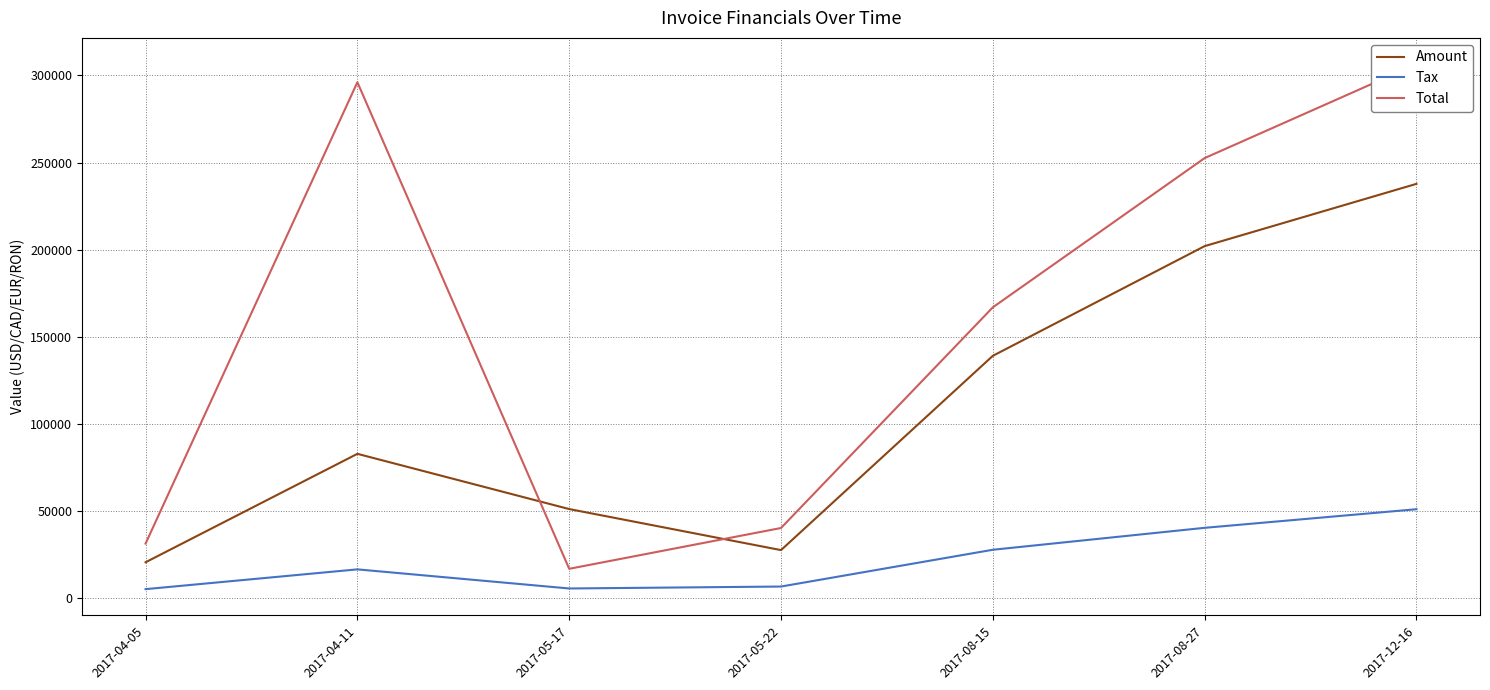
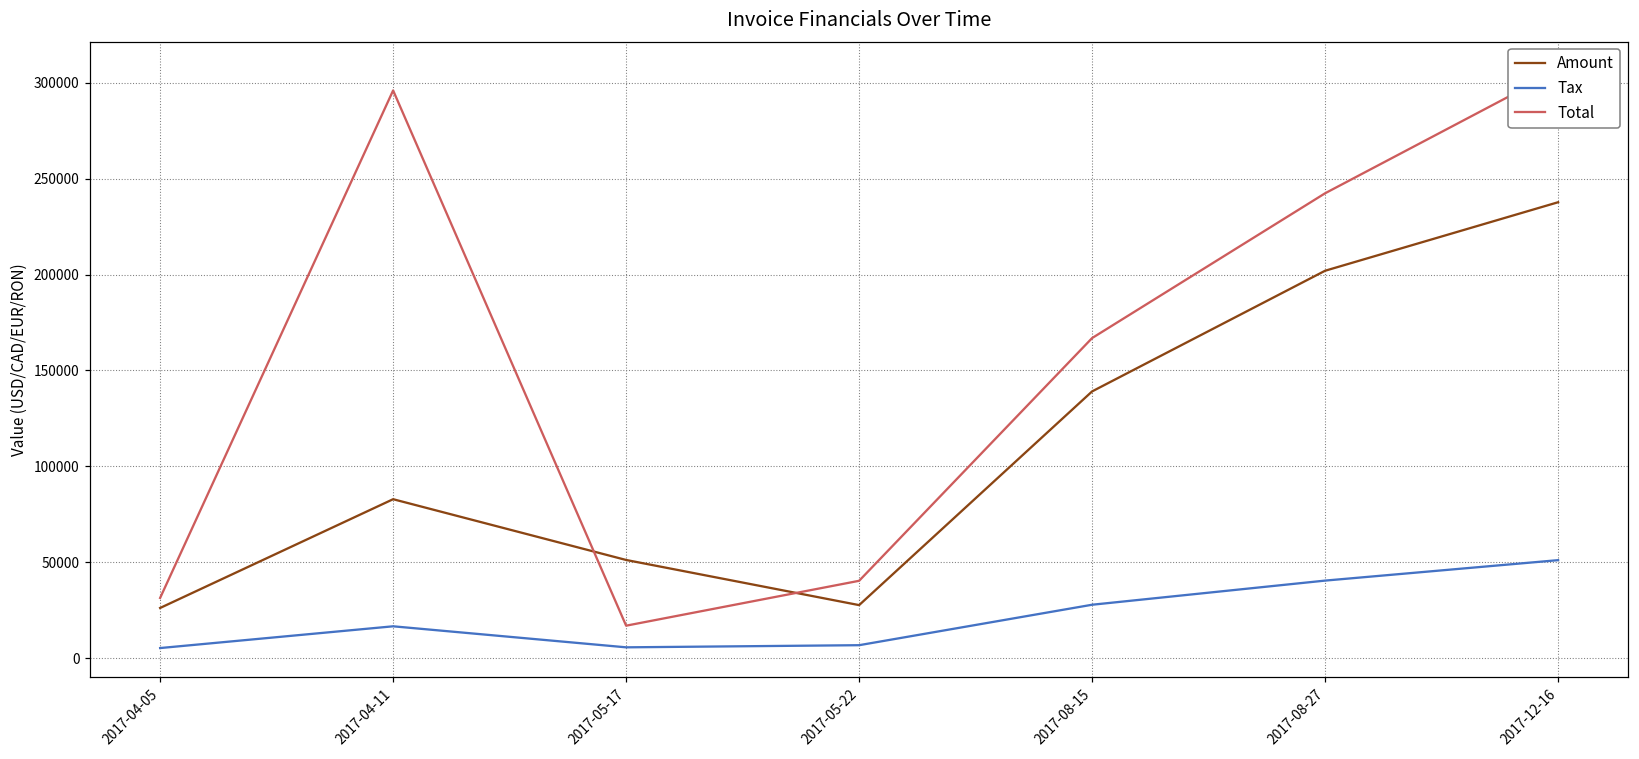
  {
    "Amount": {
-     "2017-04-05": 21000,
+     "2017-04-05": 26000,
      "2017-04-11": 83000,
      "2017-05-17": 51000,
      "2017-05-22": 28000,
      "2017-08-15": 139000,
      "2017-08-27": 202000,
      "2017-12-16": 238000
    },
    "Tax": {
      "2017-04-05": 5000,
      "2017-04-11": 17000,
      "2017-05-17": 6000,
      "2017-05-22": 7000,
      "2017-08-15": 28000,
      "2017-08-27": 40000,
      "2017-12-16": 51000
    },
    "Total": {
      "2017-04-05": 31000,
      "2017-04-11": 296000,
      "2017-05-17": 17000,
      "2017-05-22": 40000,
      "2017-08-15": 167000,
-     "2017-08-27": 253000
+     "2017-08-27": 242000
    }
  }
